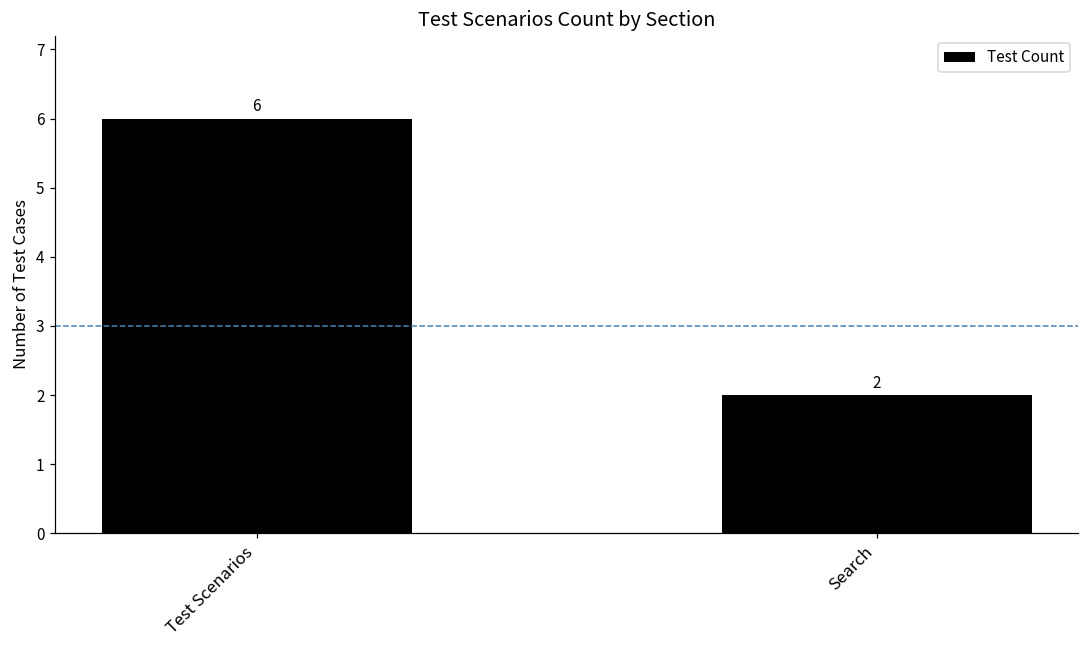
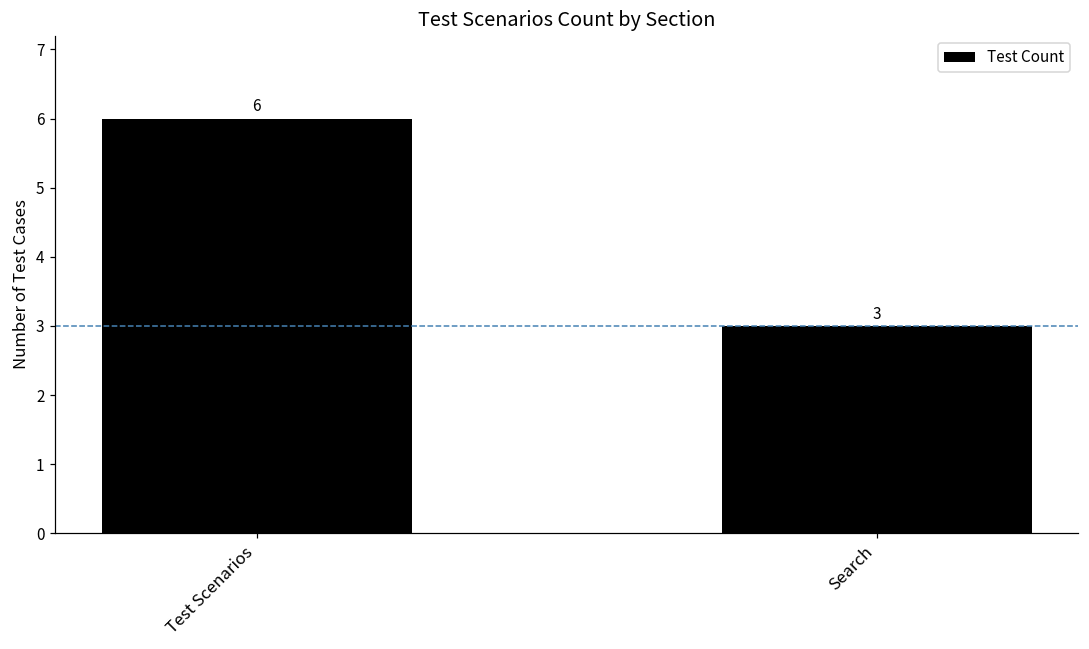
  {
    "Test Scenarios": 6,
-   "Search": 2
+   "Search": 3
  }
